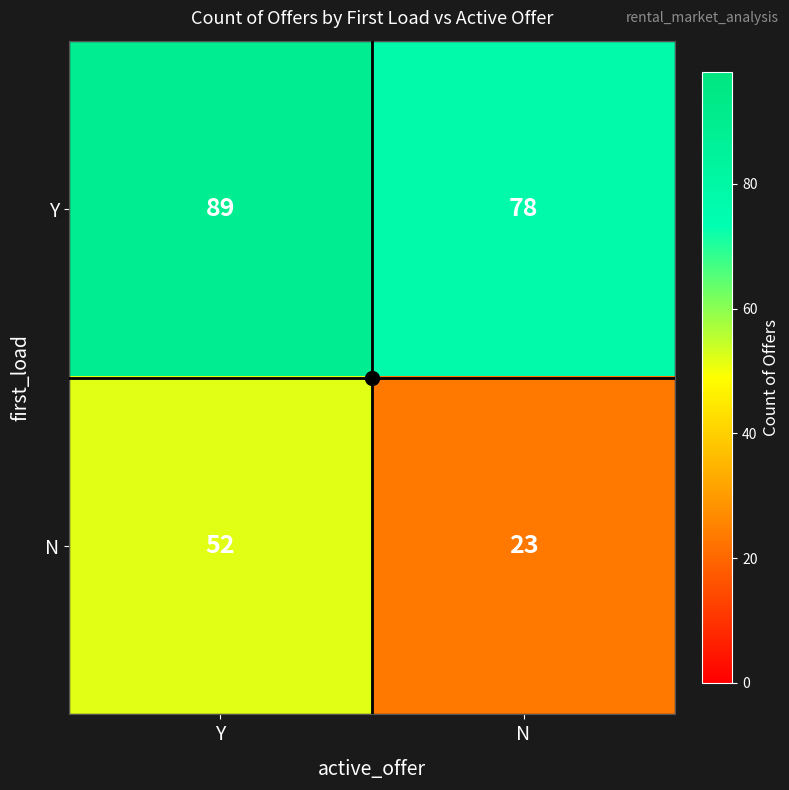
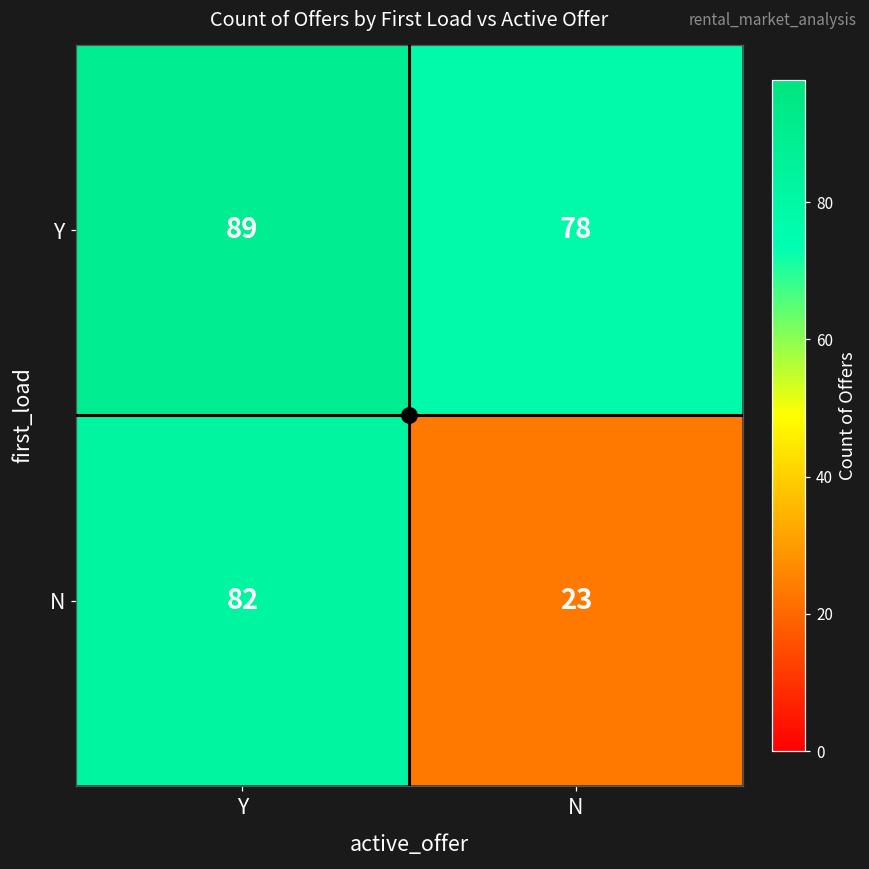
  {
    "Y": {
      "Y": 89,
      "N": 78
    },
    "N": {
-     "Y": 52,
+     "Y": 82,
      "N": 23
    }
  }
